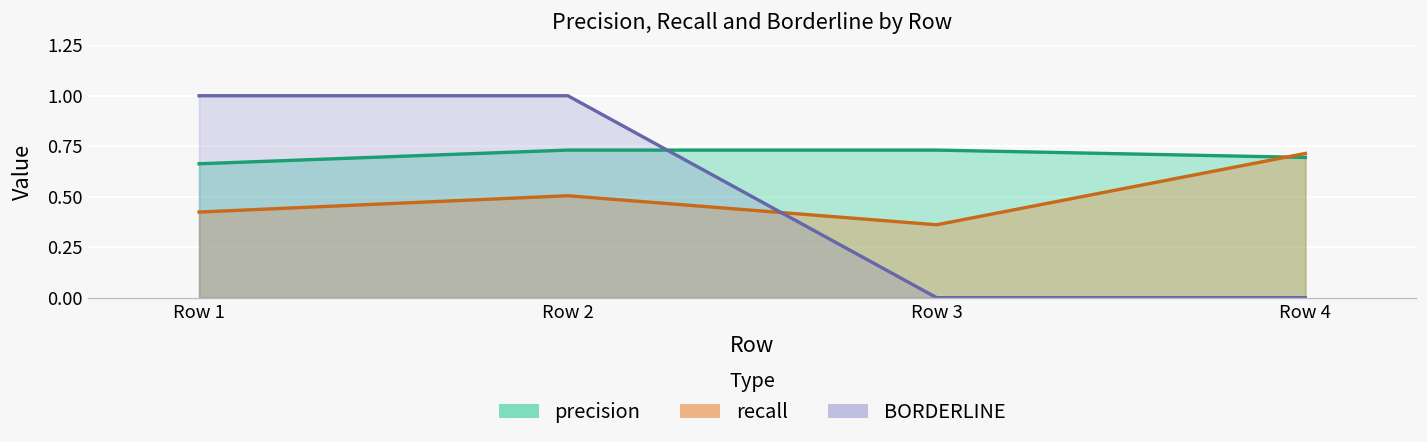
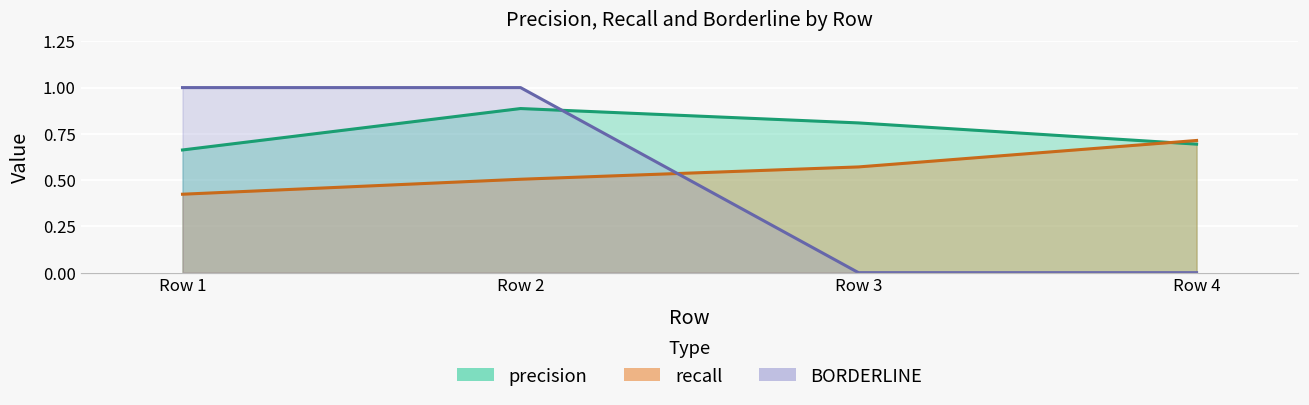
  {
    "precision": {
      "Row 1": 0.66,
-     "Row 2": 0.73,
-     "Row 3": 0.73,
+     "Row 2": 0.89,
+     "Row 3": 0.81,
      "Row 4": 0.69
    },
    "recall": {
      "Row 1": 0.42,
      "Row 2": 0.50,
-     "Row 3": 0.36,
+     "Row 3": 0.57,
      "Row 4": 0.71
    },
    "BORDERLINE": {
      "Row 1": 1.00,
      "Row 2": 1.00,
      "Row 3": 0.00,
      "Row 4": 0.00
    }
  }
